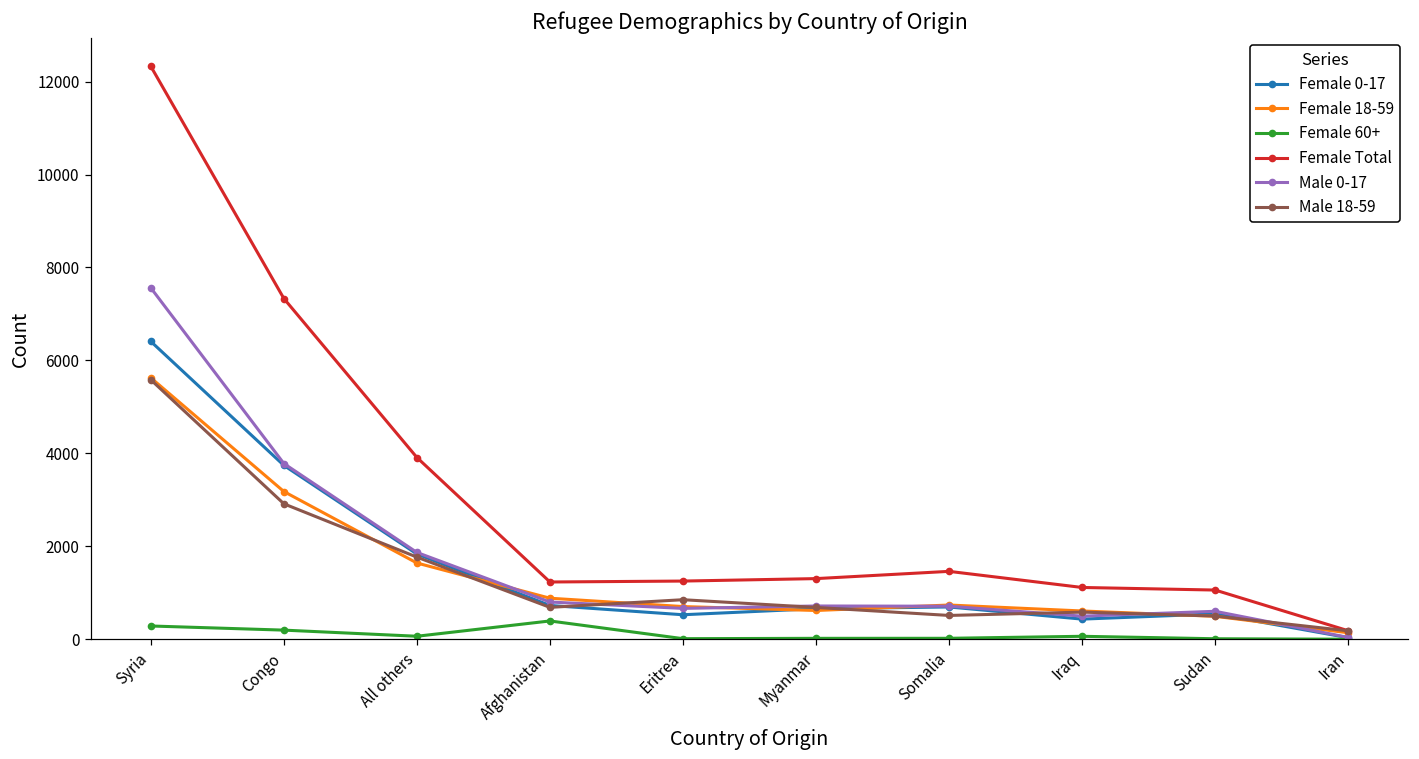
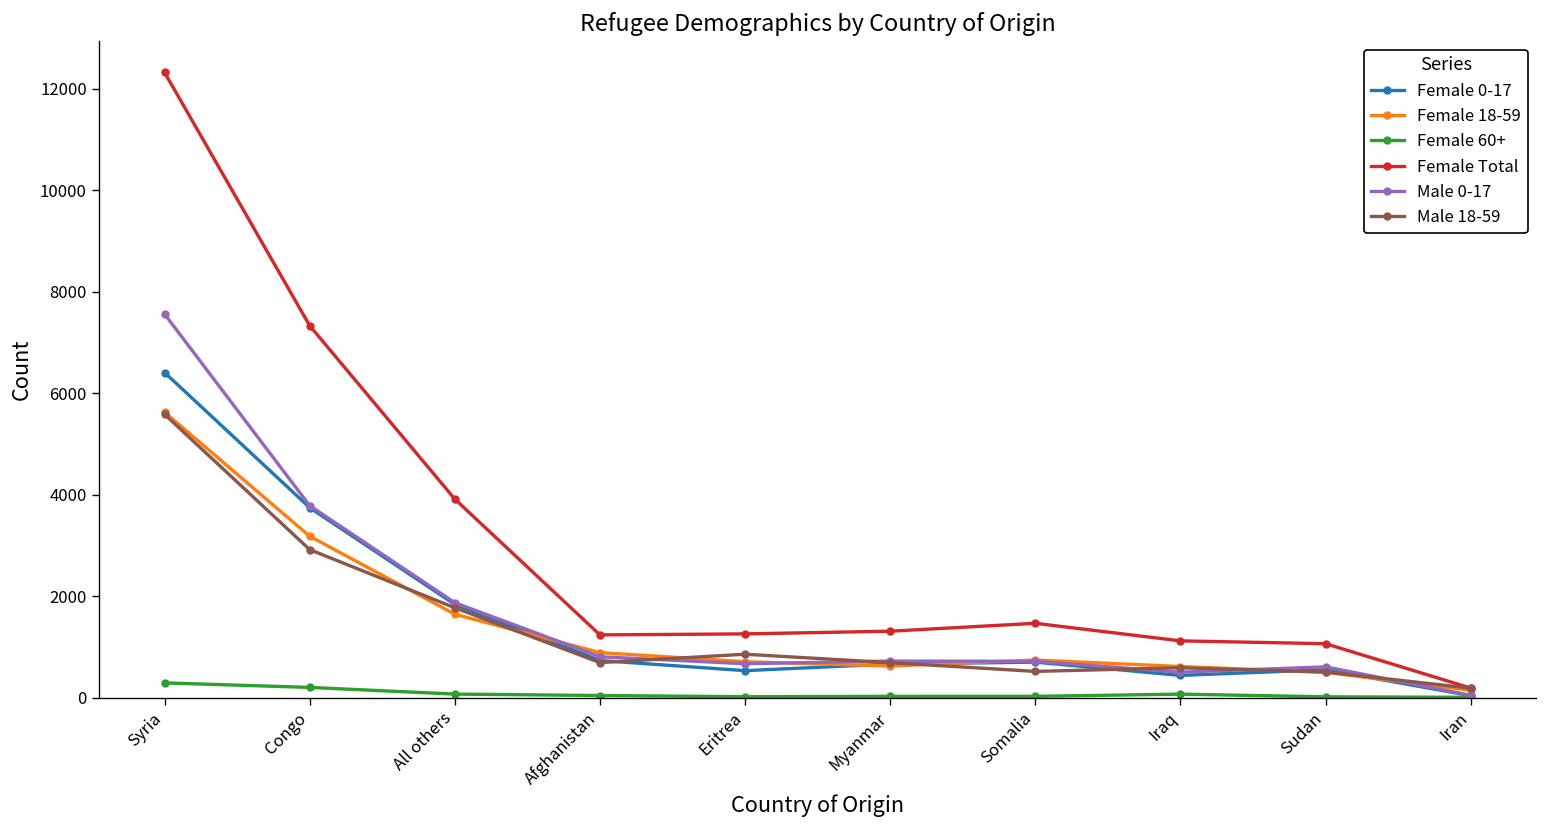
  {
    "Female 0-17": {
      "Syria": 6400,
      "Eritrea": 500,
      "Iraq": 400
    },
    "Female 18-59": {
      "Congo": 3200,
      "All others": 1600,
      "Afghanistan": 900
    },
    "Female 60+": {
      "Syria": 300,
      "Congo": 200,
      "All others": 100,
-     "Afghanistan": 400,
+     "Afghanistan": 0,
      "Eritrea": 0,
      "Myanmar": 0,
      "Somalia": 0,
      "Iraq": 100,
      "Sudan": 0
    },
    "Female Total": {
      "Syria": 12300,
      "Congo": 7300,
      "All others": 3900,
      "Afghanistan": 1200,
      "Eritrea": 1300,
      "Myanmar": 1300,
      "Somalia": 1500,
      "Iraq": 1100,
      "Sudan": 1100
    },
    "Male 0-17": {
      "Syria": 7600,
      "Afghanistan": 800,
      "Iraq": 500
    },
    "Male 18-59": {
      "Congo": 2900,
      "All others": 1800,
      "Eritrea": 900,
      "Somalia": 500
    }
  }
